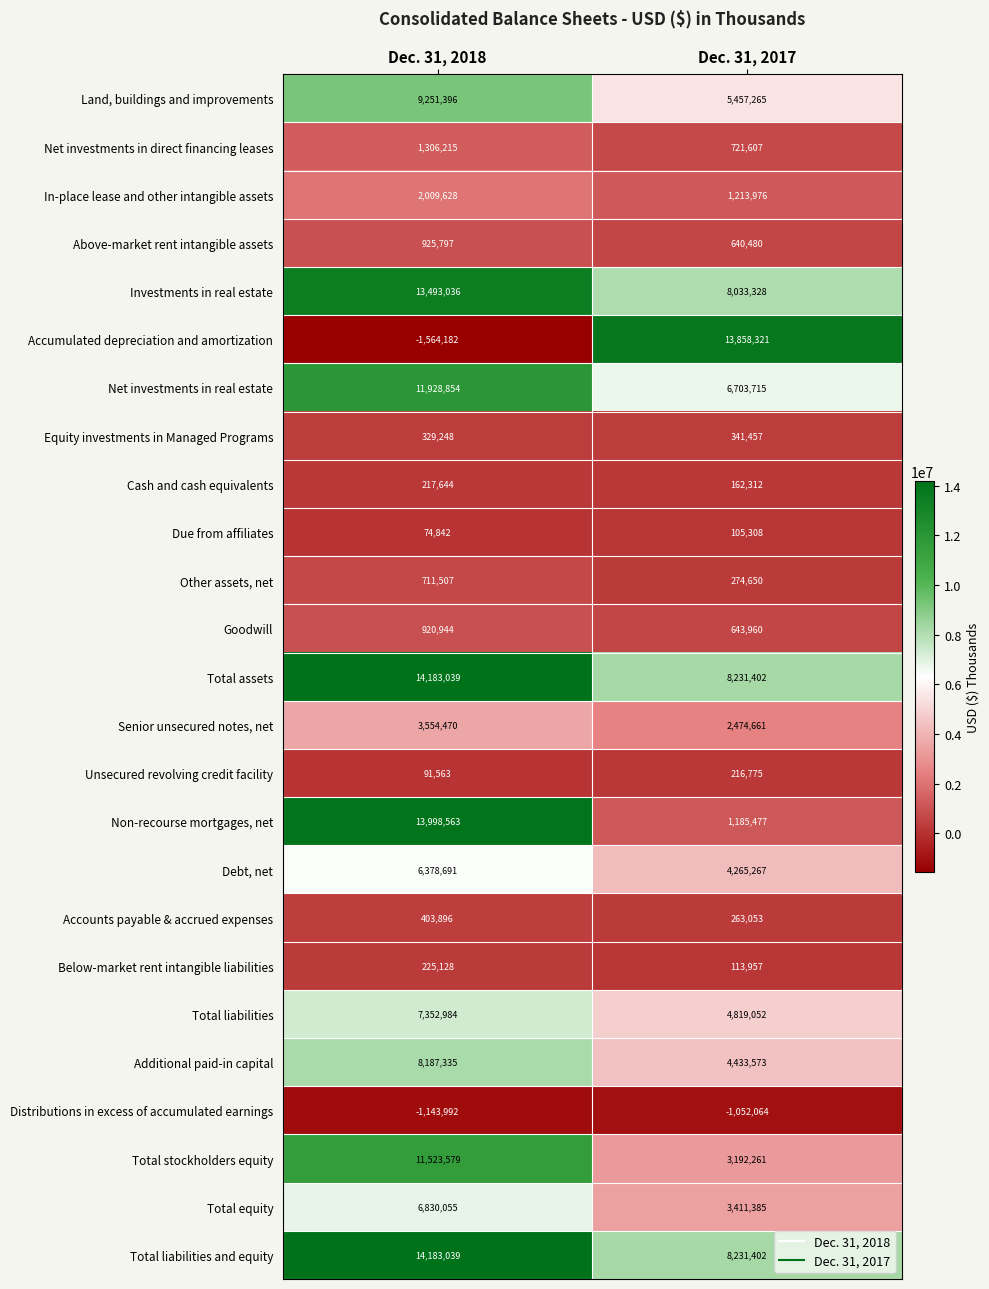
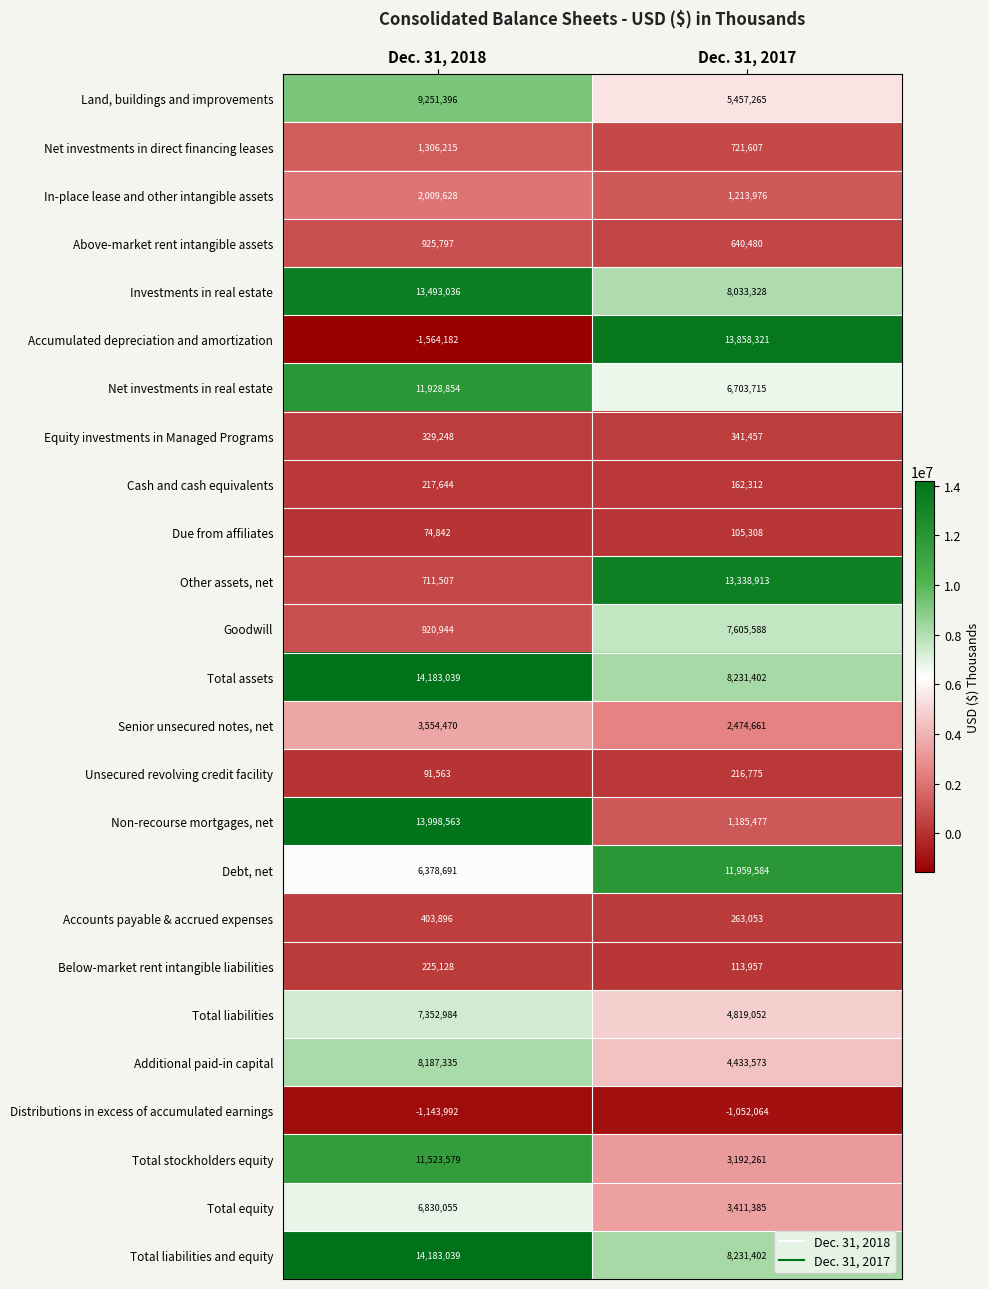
  {
    "Land, buildings and improvements": {
      "Dec. 31, 2018": "9,251,396",
      "Dec. 31, 2017": "5,457,265"
    },
    "Net investments in direct financing leases": {
      "Dec. 31, 2018": "1,306,215",
      "Dec. 31, 2017": "721,607"
    },
    "In-place lease and other intangible assets": {
      "Dec. 31, 2018": "2,009,628",
      "Dec. 31, 2017": "1,213,976"
    },
    "Above-market rent intangible assets": {
      "Dec. 31, 2018": "925,797",
      "Dec. 31, 2017": "640,480"
    },
    "Investments in real estate": {
      "Dec. 31, 2018": "13,493,036",
      "Dec. 31, 2017": "8,033,328"
    },
    "Accumulated depreciation and amortization": {
      "Dec. 31, 2018": "-1,564,182",
      "Dec. 31, 2017": "13,858,321"
    },
    "Net investments in real estate": {
      "Dec. 31, 2018": "11,928,854",
      "Dec. 31, 2017": "6,703,715"
    },
    "Equity investments in Managed Programs": {
      "Dec. 31, 2018": "329,248",
      "Dec. 31, 2017": "341,457"
    },
    "Cash and cash equivalents": {
      "Dec. 31, 2018": "217,644",
      "Dec. 31, 2017": "162,312"
    },
    "Due from affiliates": {
      "Dec. 31, 2018": "74,842",
      "Dec. 31, 2017": "105,308"
    },
    "Other assets, net": {
      "Dec. 31, 2018": "711,507",
-     "Dec. 31, 2017": "274,650"
+     "Dec. 31, 2017": "13,338,913"
    },
    "Goodwill": {
      "Dec. 31, 2018": "920,944",
-     "Dec. 31, 2017": "643,960"
+     "Dec. 31, 2017": "7,605,588"
    },
    "Total assets": {
      "Dec. 31, 2018": "14,183,039",
      "Dec. 31, 2017": "8,231,402"
    },
    "Senior unsecured notes, net": {
      "Dec. 31, 2018": "3,554,470",
      "Dec. 31, 2017": "2,474,661"
    },
    "Unsecured revolving credit facility": {
      "Dec. 31, 2018": "91,563",
      "Dec. 31, 2017": "216,775"
    },
    "Non-recourse mortgages, net": {
      "Dec. 31, 2018": "13,998,563",
      "Dec. 31, 2017": "1,185,477"
    },
    "Debt, net": {
      "Dec. 31, 2018": "6,378,691",
-     "Dec. 31, 2017": "4,265,267"
+     "Dec. 31, 2017": "11,959,584"
    },
    "Accounts payable & accrued expenses": {
      "Dec. 31, 2018": "403,896",
      "Dec. 31, 2017": "263,053"
    },
    "Below-market rent intangible liabilities": {
      "Dec. 31, 2018": "225,128",
      "Dec. 31, 2017": "113,957"
    },
    "Total liabilities": {
      "Dec. 31, 2018": "7,352,984",
      "Dec. 31, 2017": "4,819,052"
    },
    "Additional paid-in capital": {
      "Dec. 31, 2018": "8,187,335",
      "Dec. 31, 2017": "4,433,573"
    },
    "Distributions in excess of accumulated earnings": {
      "Dec. 31, 2018": "-1,143,992",
      "Dec. 31, 2017": "-1,052,064"
    },
    "Total stockholders equity": {
      "Dec. 31, 2018": "11,523,579",
      "Dec. 31, 2017": "3,192,261"
    },
    "Total equity": {
      "Dec. 31, 2018": "6,830,055",
      "Dec. 31, 2017": "3,411,385"
    },
    "Total liabilities and equity": {
      "Dec. 31, 2018": "14,183,039",
      "Dec. 31, 2017": "8,231,402"
    }
  }
